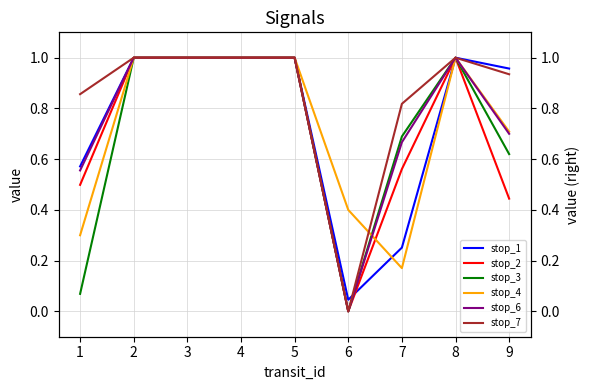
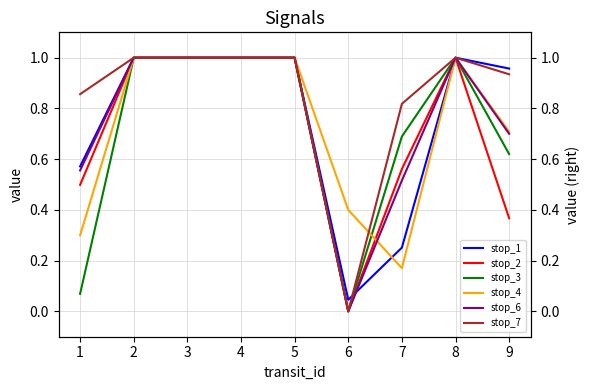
  {
    "stop_1": {
      "1": 0.57,
      "6": 0.05,
      "7": 0.25,
      "9": 0.96
    },
    "stop_2": {
      "1": 0.50,
      "7": 0.56,
-     "9": 0.44
+     "9": 0.37
    },
    "stop_3": {
      "1": 0.07,
      "7": 0.69,
      "9": 0.62
    },
    "stop_4": {
      "1": 0.30,
      "6": 0.40,
      "7": 0.17
    },
    "stop_6": {
      "1": 0.56,
-     "7": 0.67
+     "7": 0.52
    },
    "stop_7": {
      "1": 0.86,
      "7": 0.82,
      "9": 0.93
    }
  }
